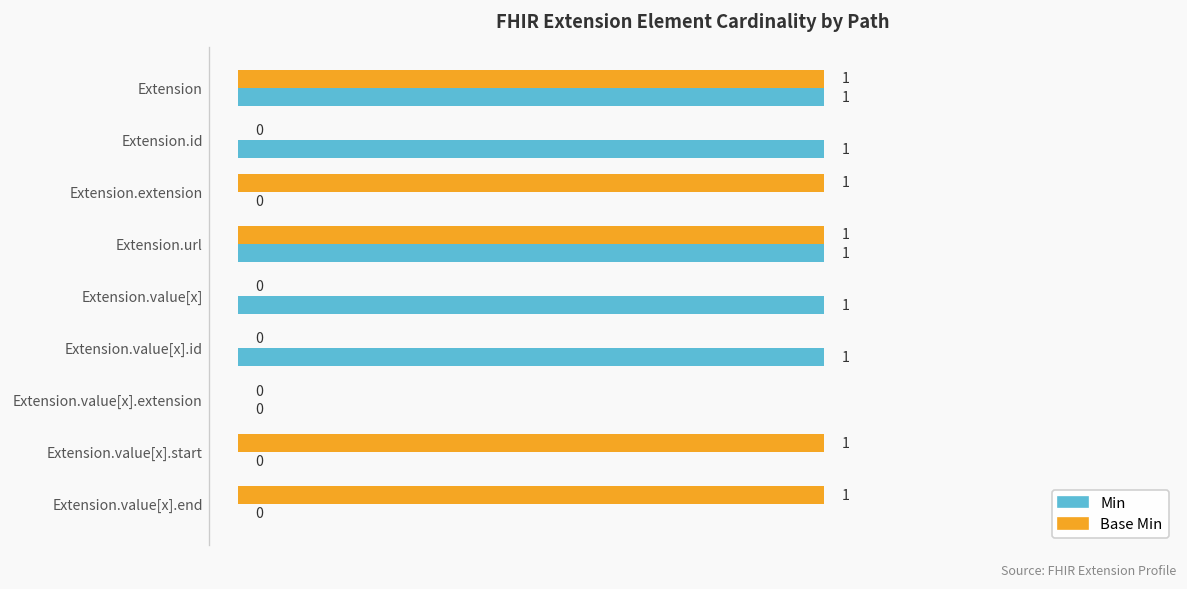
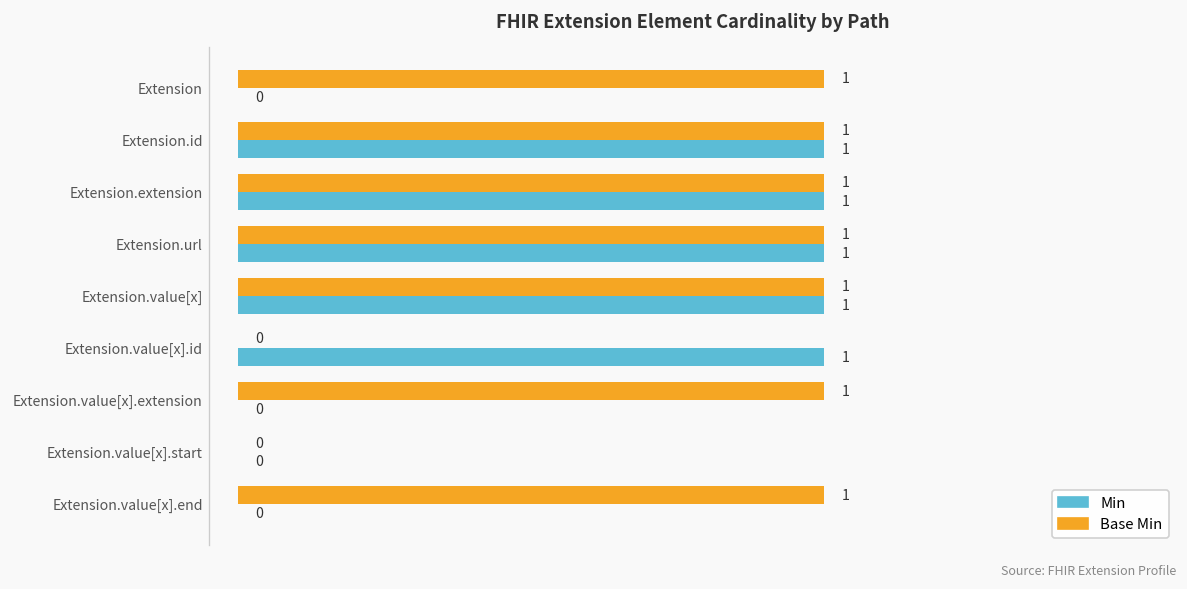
  {
    "Min": {
-     "Extension": 1,
+     "Extension": 0,
      "Extension.id": 1,
-     "Extension.extension": 0,
+     "Extension.extension": 1,
      "Extension.url": 1,
      "Extension.value[x]": 1,
      "Extension.value[x].id": 1,
      "Extension.value[x].extension": 0,
      "Extension.value[x].start": 0,
      "Extension.value[x].end": 0
    },
    "Base Min": {
      "Extension": 1,
-     "Extension.id": 0,
+     "Extension.id": 1,
      "Extension.extension": 1,
      "Extension.url": 1,
-     "Extension.value[x]": 0,
+     "Extension.value[x]": 1,
      "Extension.value[x].id": 0,
-     "Extension.value[x].extension": 0,
-     "Extension.value[x].start": 1,
+     "Extension.value[x].extension": 1,
+     "Extension.value[x].start": 0,
      "Extension.value[x].end": 1
    }
  }
